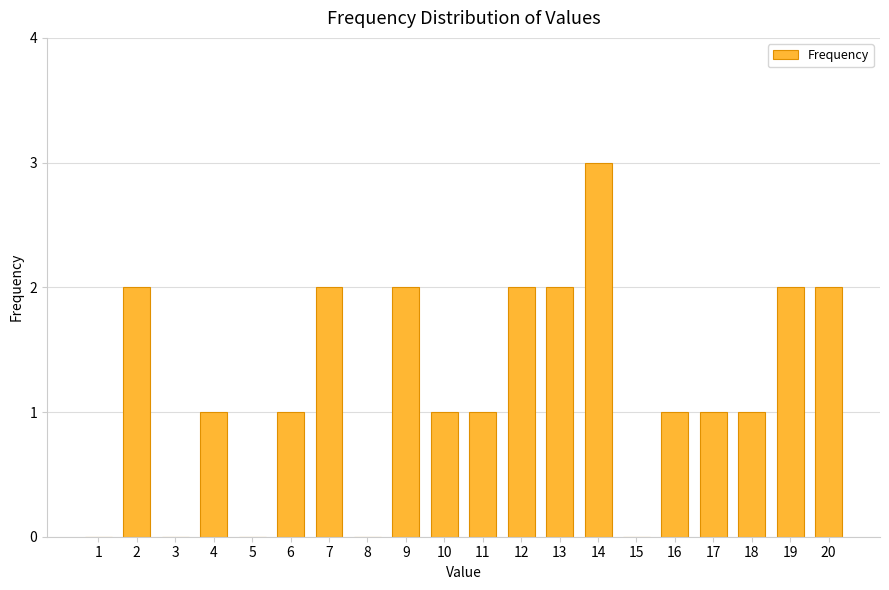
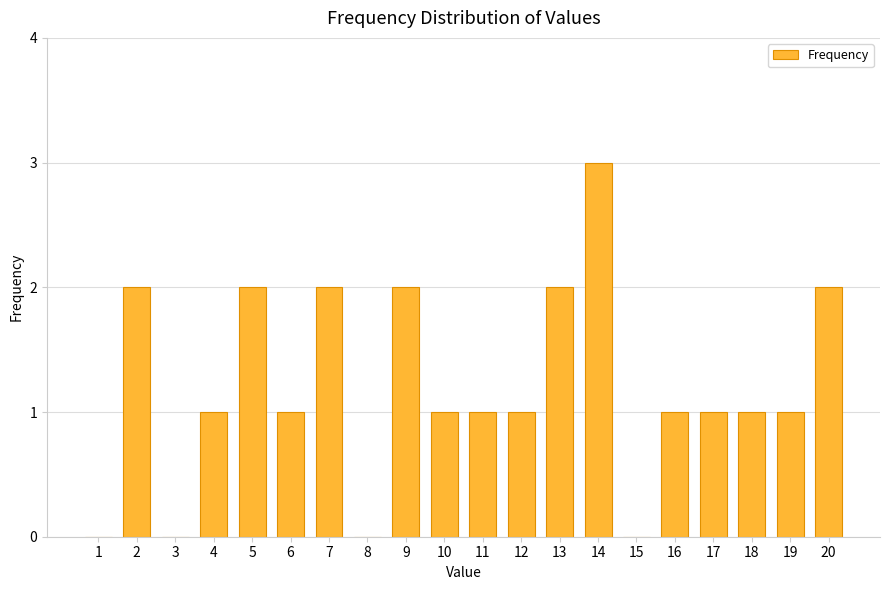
  {
    "1": 0,
    "2": 2,
    "3": 0,
    "4": 1,
-   "5": 0,
+   "5": 2,
    "6": 1,
    "7": 2,
    "8": 0,
    "9": 2,
    "10": 1,
    "11": 1,
-   "12": 2,
+   "12": 1,
    "13": 2,
    "14": 3,
    "15": 0,
    "16": 1,
    "17": 1,
    "18": 1,
-   "19": 2,
+   "19": 1,
    "20": 2
  }
